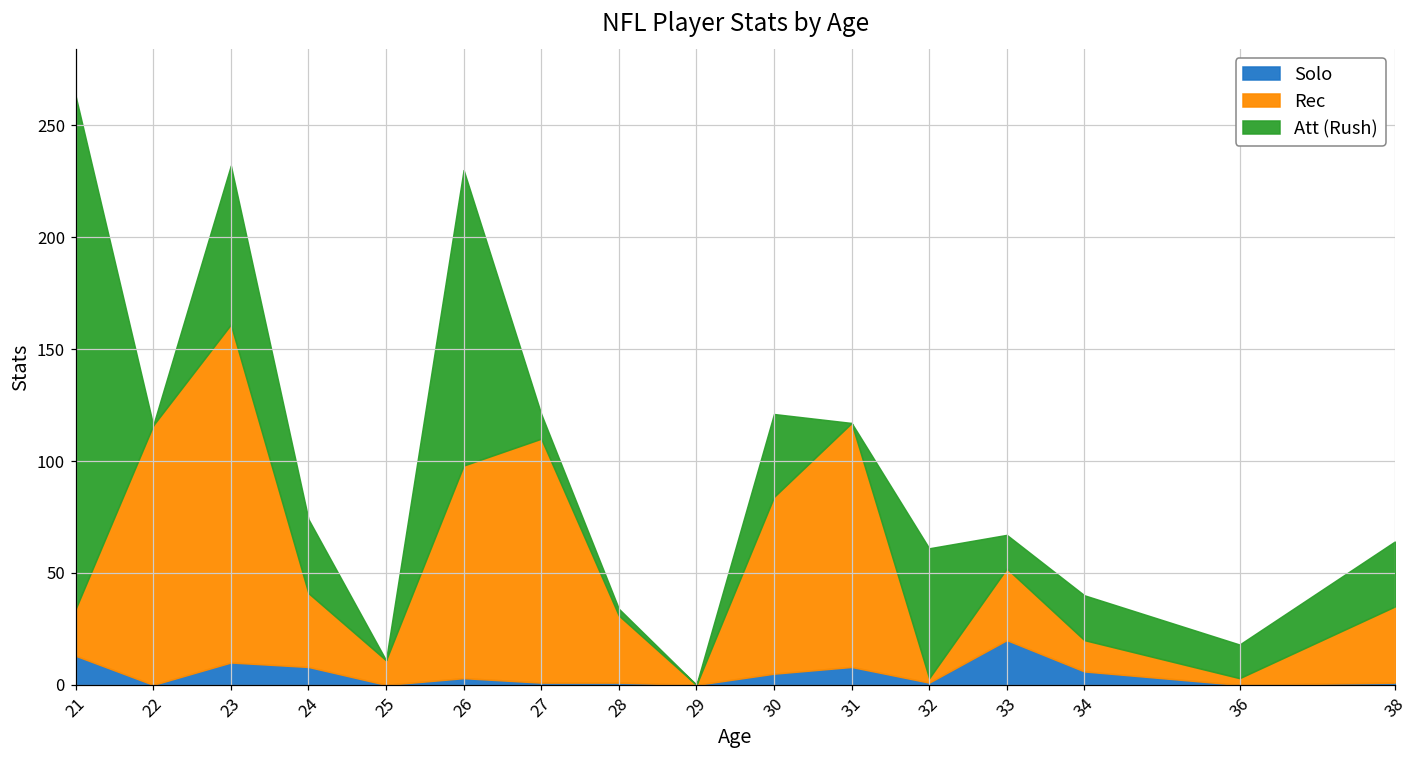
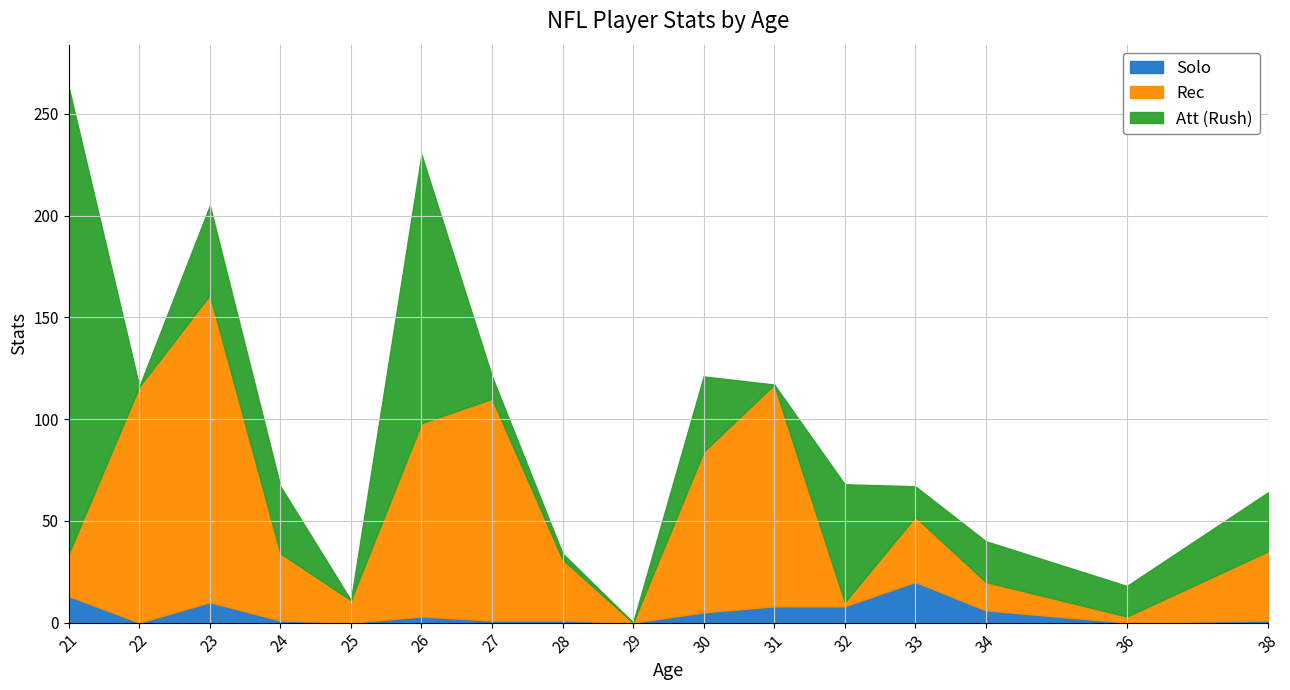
  {
    "Solo": {
      "21": 13,
      "22": 0,
      "23": 10,
-     "24": 8,
+     "24": 1,
      "25": 0,
      "26": 3,
      "30": 5,
      "31": 8,
-     "32": 1,
+     "32": 8,
      "33": 20,
      "34": 6,
      "36": 0
    },
    "Rec": {
      "21": 21,
      "23": 151,
      "24": 33,
      "26": 95,
      "27": 109,
      "28": 30,
      "30": 79,
      "32": 2,
      "33": 32,
      "34": 14,
      "36": 3,
      "38": 34
    },
    "Att (Rush)": {
      "21": 229,
-     "23": 71,
+     "23": 44,
      "24": 33,
      "26": 132,
      "27": 11,
      "28": 3,
      "30": 37,
      "32": 58,
      "33": 15,
      "34": 20,
      "36": 15,
      "38": 29
    }
  }
